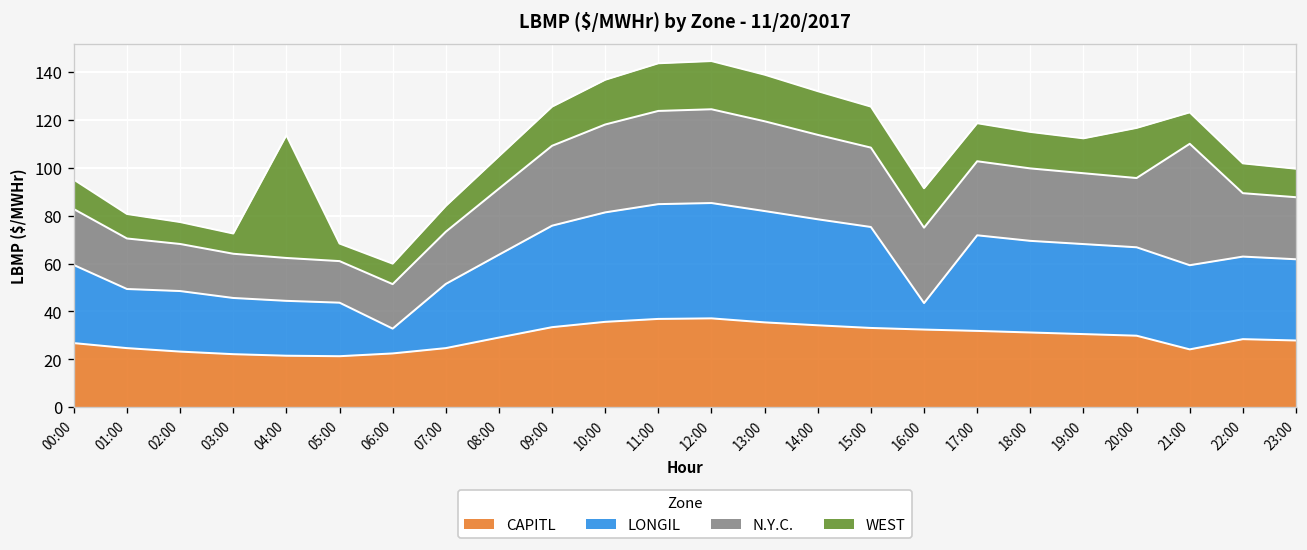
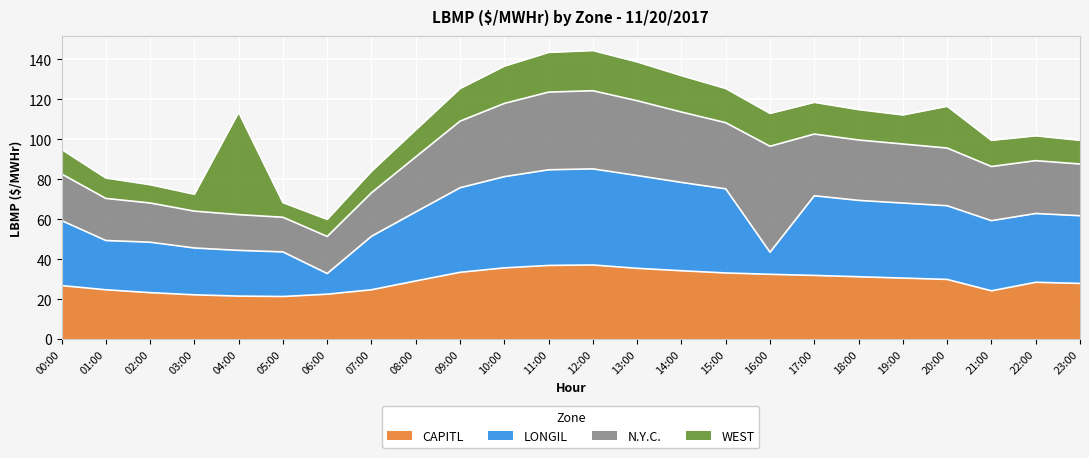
  {
    "CAPITL": {
      "00:00": 27,
      "01:00": 25,
      "02:00": 23,
      "03:00": 22,
      "04:00": 22,
      "05:00": 21,
      "06:00": 22,
      "07:00": 25,
      "08:00": 29,
      "09:00": 33,
      "10:00": 36,
      "11:00": 37,
      "12:00": 37,
      "13:00": 35,
      "14:00": 34,
      "15:00": 33,
      "16:00": 32,
      "17:00": 32,
      "18:00": 31,
      "19:00": 31,
      "20:00": 30,
      "21:00": 24,
      "22:00": 28,
      "23:00": 28
    },
    "LONGIL": {
      "00:00": 33,
      "01:00": 25,
      "02:00": 25,
      "03:00": 23,
      "04:00": 23,
      "05:00": 22,
      "06:00": 10,
      "07:00": 27,
      "08:00": 35,
      "09:00": 42,
      "10:00": 46,
      "11:00": 48,
      "12:00": 48,
      "13:00": 46,
      "14:00": 44,
      "15:00": 42,
      "16:00": 11,
      "17:00": 40,
      "18:00": 38,
      "19:00": 38,
      "20:00": 37,
      "21:00": 35,
      "22:00": 34,
      "23:00": 34
    },
    "N.Y.C.": {
      "00:00": 23,
      "01:00": 21,
      "02:00": 20,
      "03:00": 18,
      "04:00": 18,
      "05:00": 17,
      "06:00": 19,
      "07:00": 22,
      "08:00": 28,
      "09:00": 33,
      "10:00": 37,
      "11:00": 39,
      "12:00": 39,
      "13:00": 37,
      "14:00": 35,
      "15:00": 33,
-     "16:00": 31,
+     "16:00": 53,
      "17:00": 31,
      "18:00": 30,
      "19:00": 30,
      "20:00": 29,
-     "21:00": 51,
+     "21:00": 27,
      "22:00": 26,
      "23:00": 26
    },
    "WEST": {
      "00:00": 12,
      "01:00": 10,
      "02:00": 9,
      "03:00": 8,
      "04:00": 51,
      "05:00": 7,
      "06:00": 9,
      "07:00": 11,
      "08:00": 14,
      "09:00": 16,
      "10:00": 19,
      "11:00": 20,
      "12:00": 20,
      "13:00": 19,
      "14:00": 18,
      "15:00": 17,
      "16:00": 16,
      "17:00": 16,
      "18:00": 15,
      "19:00": 15,
      "20:00": 21,
      "21:00": 13,
      "22:00": 12,
      "23:00": 12
    }
  }
